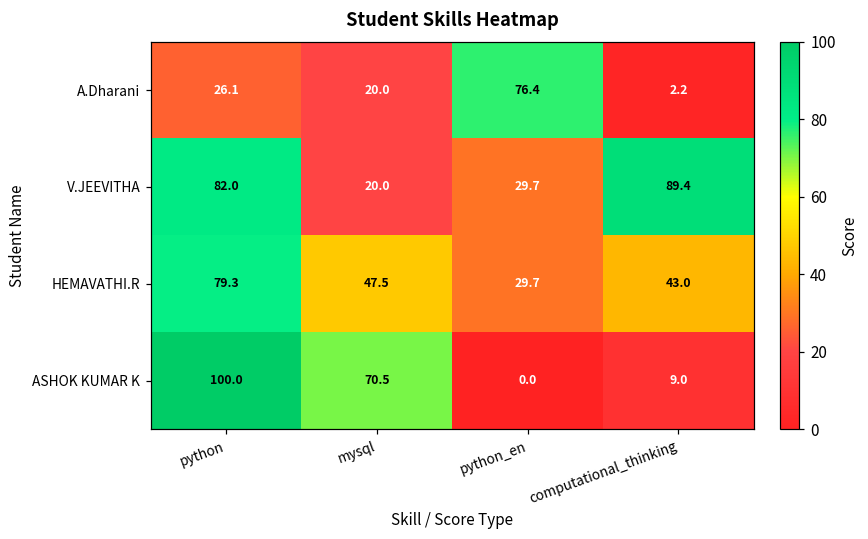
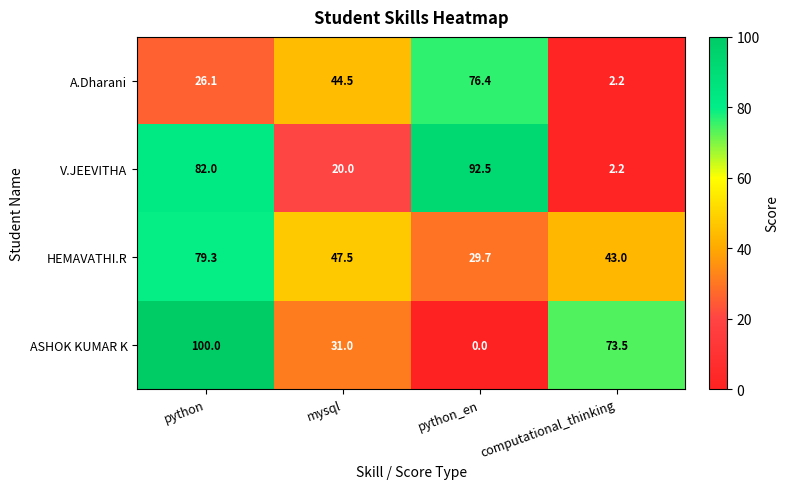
  {
    "A.Dharani": {
      "python": 26.1,
-     "mysql": 20.0,
+     "mysql": 44.5,
      "python_en": 76.4,
      "computational_thinking": 2.2
    },
    "V.JEEVITHA": {
      "python": 82.0,
      "mysql": 20.0,
-     "python_en": 29.7,
-     "computational_thinking": 89.4
+     "python_en": 92.5,
+     "computational_thinking": 2.2
    },
    "HEMAVATHI.R": {
      "python": 79.3,
      "mysql": 47.5,
      "python_en": 29.7,
      "computational_thinking": 43.0
    },
    "ASHOK KUMAR K": {
      "python": 100.0,
-     "mysql": 70.5,
+     "mysql": 31.0,
      "python_en": 0.0,
-     "computational_thinking": 9.0
+     "computational_thinking": 73.5
    }
  }
